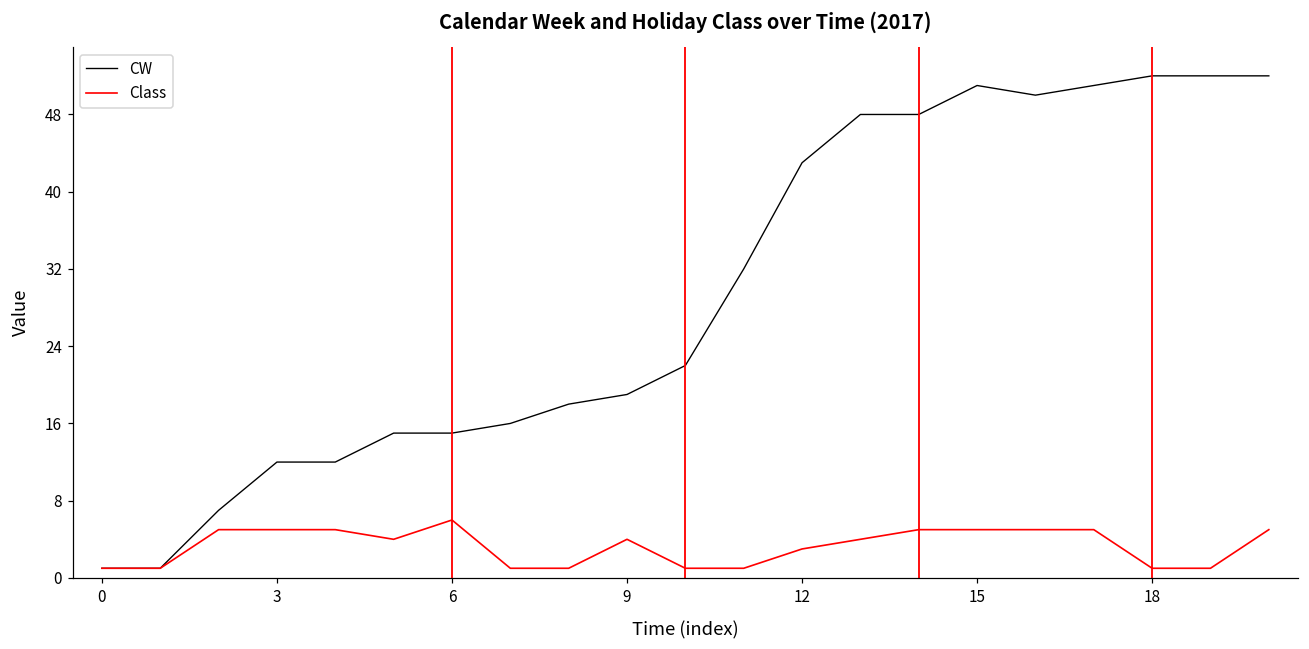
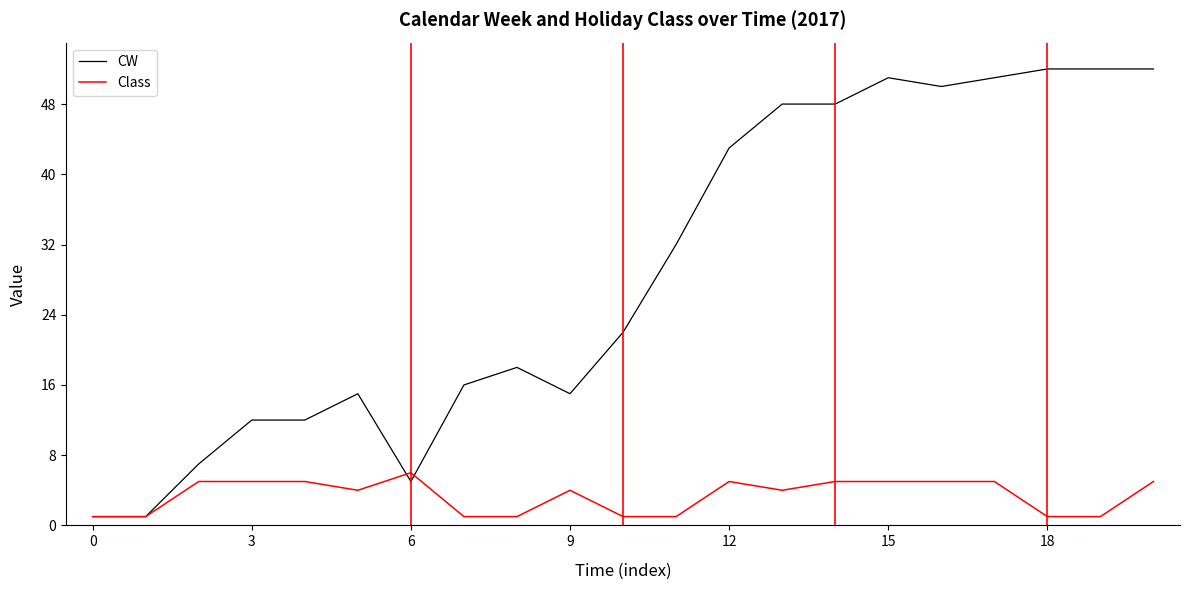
  {
    "CW": {
      "3": 12,
-     "6": 15,
-     "9": 19,
+     "6": 5,
+     "9": 15,
      "12": 43,
      "15": 51,
      "18": 52
    },
    "Class": {
      "3": 5,
      "6": 6,
      "9": 4,
-     "12": 3,
+     "12": 5,
      "15": 5,
      "18": 1
    }
  }
